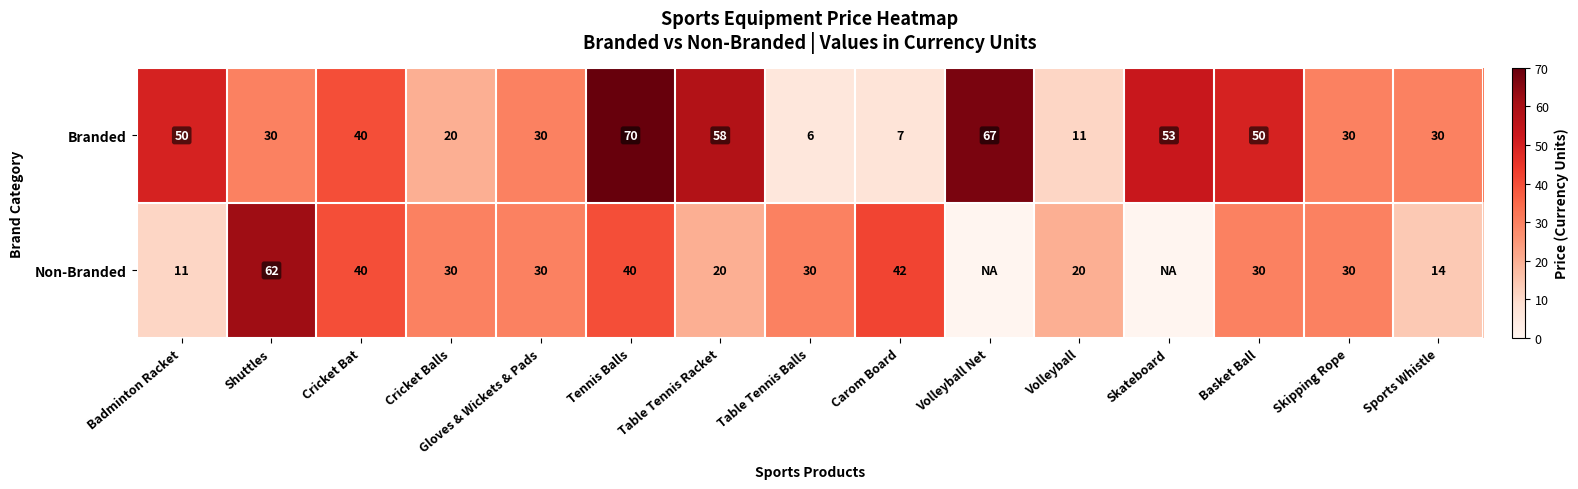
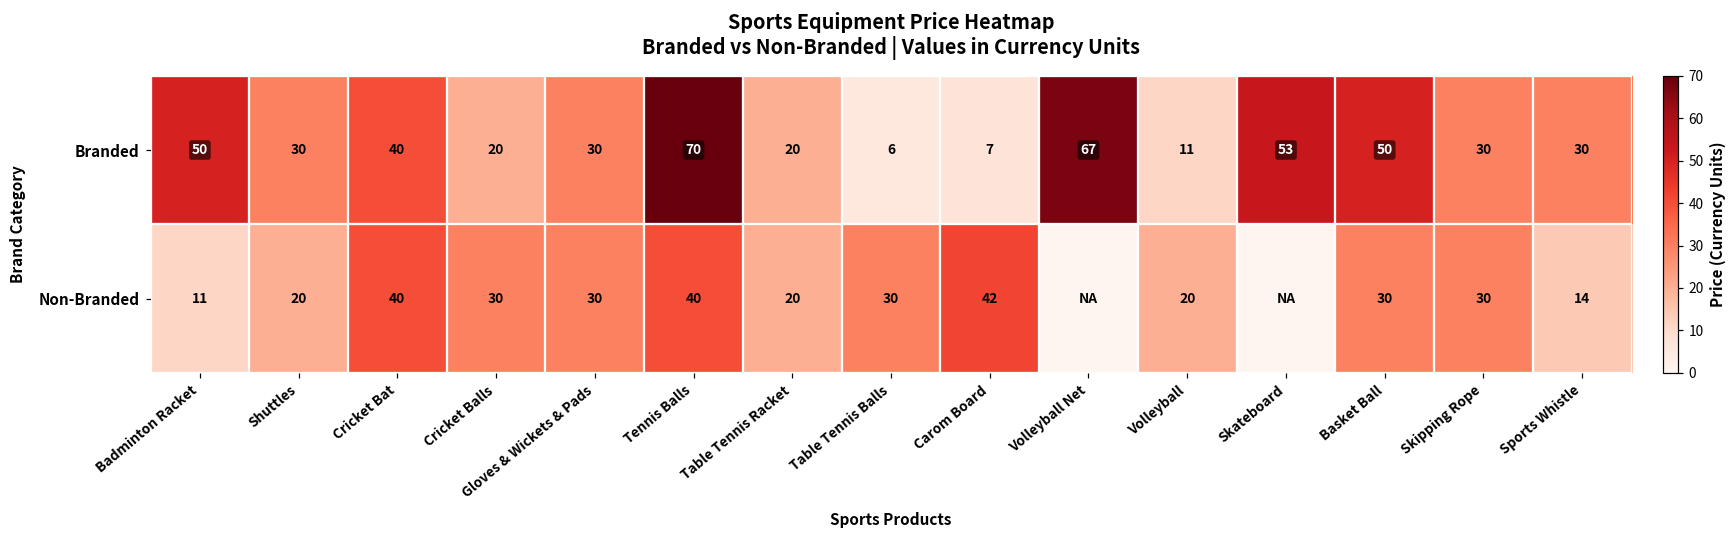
  {
    "Branded": {
-     "Table Tennis Racket": 58
+     "Table Tennis Racket": 20
    },
    "Non-Branded": {
-     "Shuttles": 62
+     "Shuttles": 20
    }
  }
